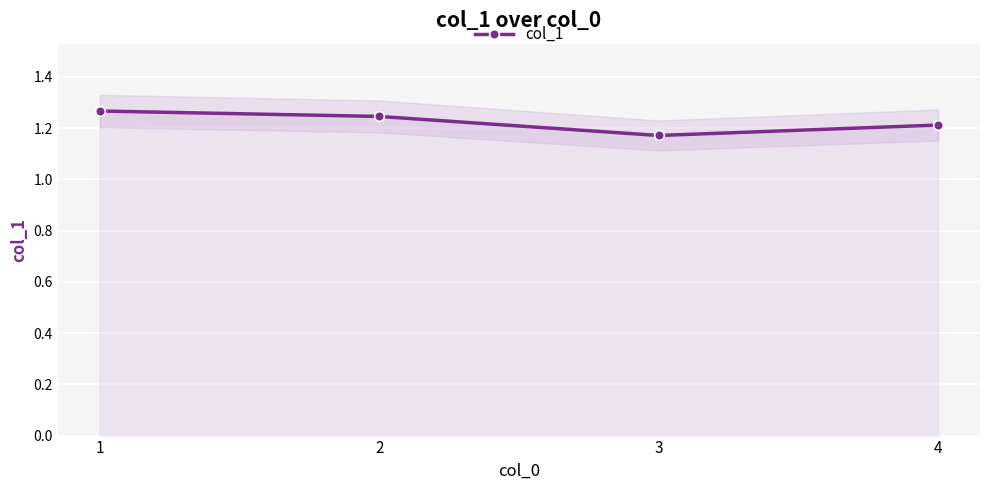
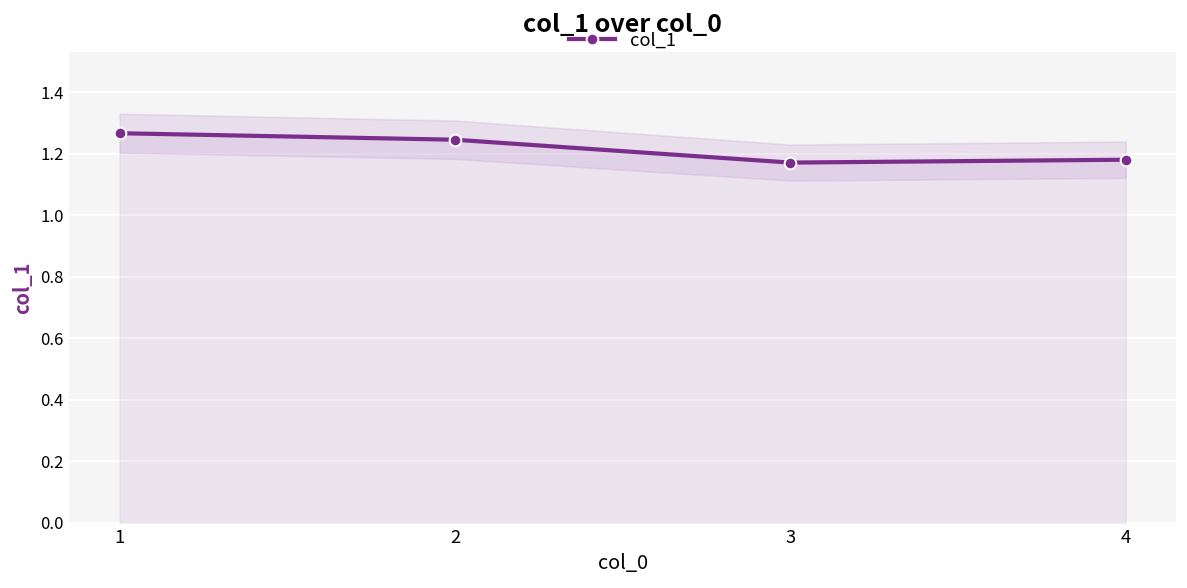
  {
    "col_1": {
      "1": 1.27,
      "2": 1.25,
      "3": 1.17,
-     "4": 1.21
+     "4": 1.18
    }
  }
